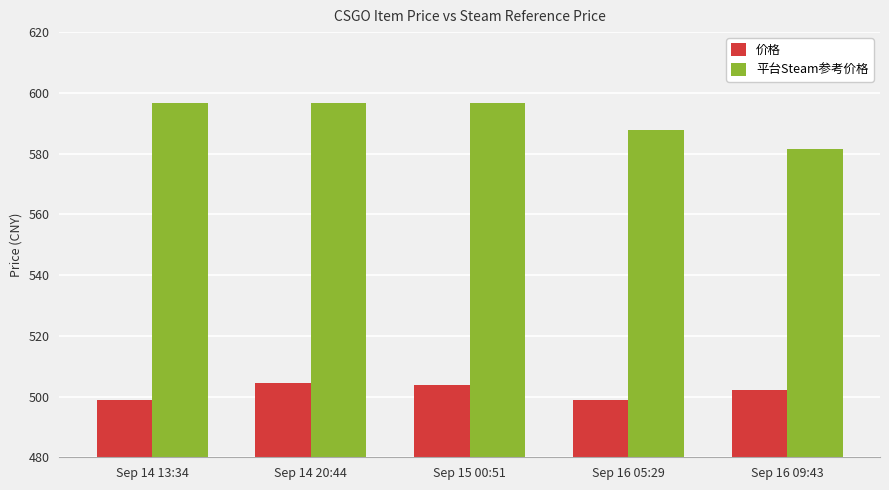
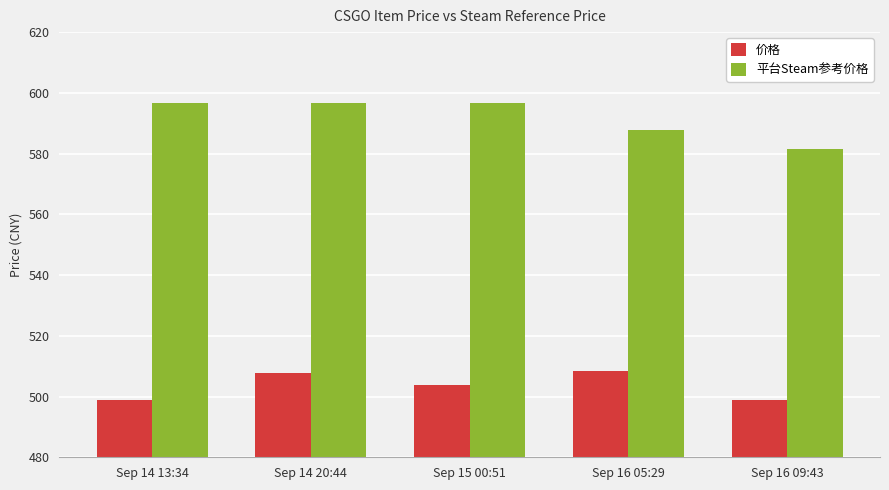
  {
    "价格": {
      "Sep 14 13:34": 499,
-     "Sep 14 20:44": 505,
+     "Sep 14 20:44": 508,
      "Sep 15 00:51": 504,
-     "Sep 16 05:29": 499,
-     "Sep 16 09:43": 502
+     "Sep 16 05:29": 509,
+     "Sep 16 09:43": 499
    },
    "平台Steam参考价格": {
      "Sep 14 13:34": 597,
      "Sep 14 20:44": 597,
      "Sep 15 00:51": 597,
      "Sep 16 05:29": 588,
      "Sep 16 09:43": 582
    }
  }
